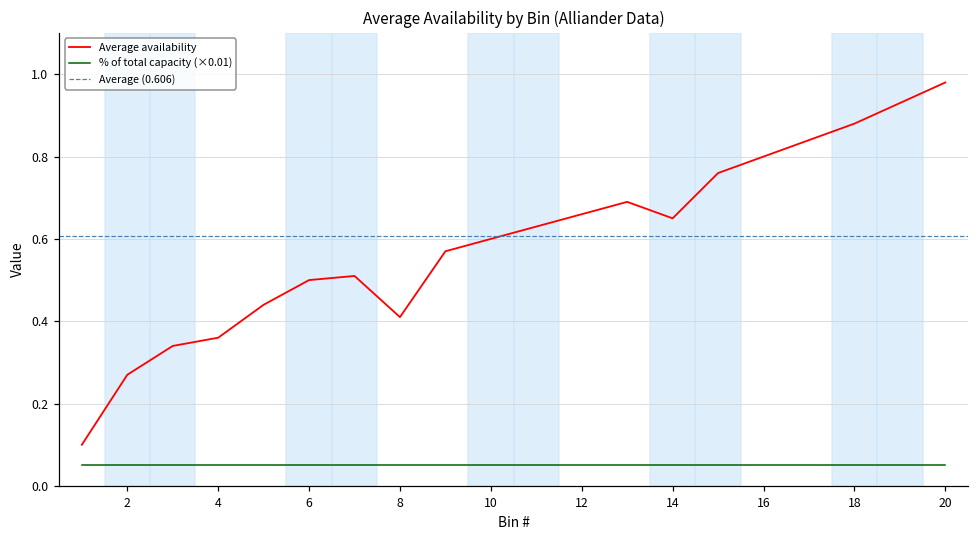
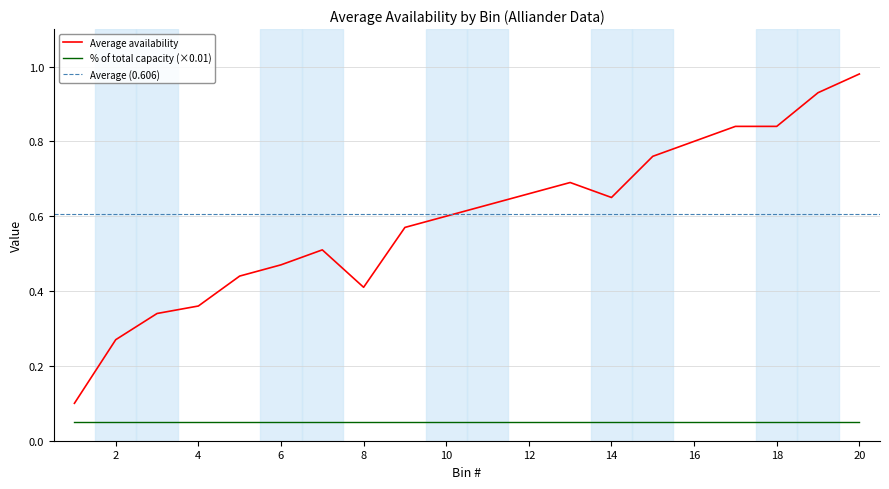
  {
    "Average availability": {
      "2": 0.27,
      "4": 0.36,
-     "6": 0.50,
+     "6": 0.47,
      "8": 0.41,
      "10": 0.60,
      "12": 0.66,
      "14": 0.65,
      "16": 0.80,
-     "18": 0.88,
+     "18": 0.84,
      "20": 0.98
    },
    "% of total capacity (×0.01)": {
      "2": 0.05,
      "4": 0.05,
      "6": 0.05,
      "8": 0.05,
      "10": 0.05,
      "12": 0.05,
      "14": 0.05,
      "16": 0.05,
      "18": 0.05,
      "20": 0.05
    }
  }
